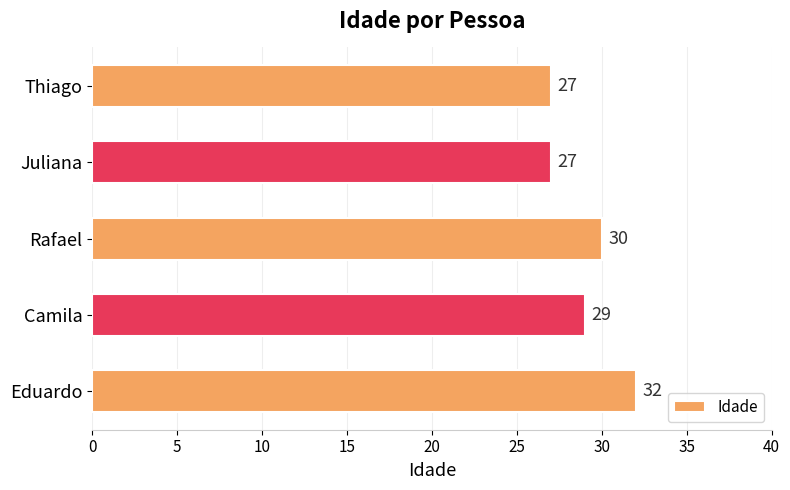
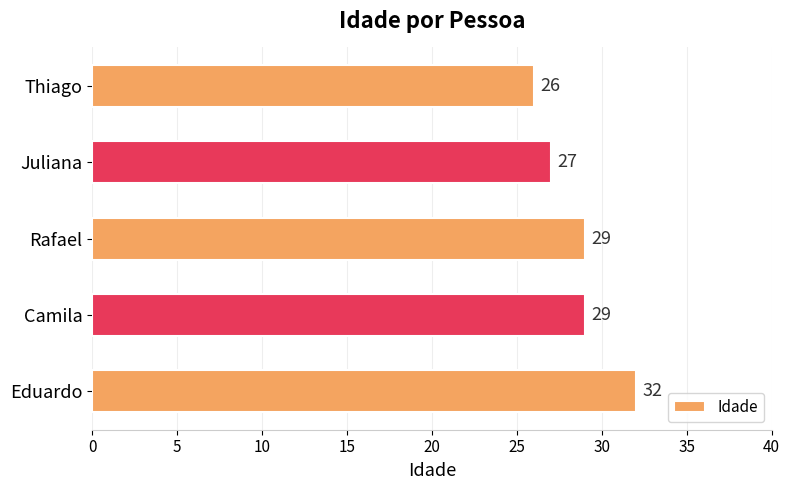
  {
-   "Thiago": 27,
+   "Thiago": 26,
    "Juliana": 27,
-   "Rafael": 30,
+   "Rafael": 29,
    "Camila": 29,
    "Eduardo": 32
  }
